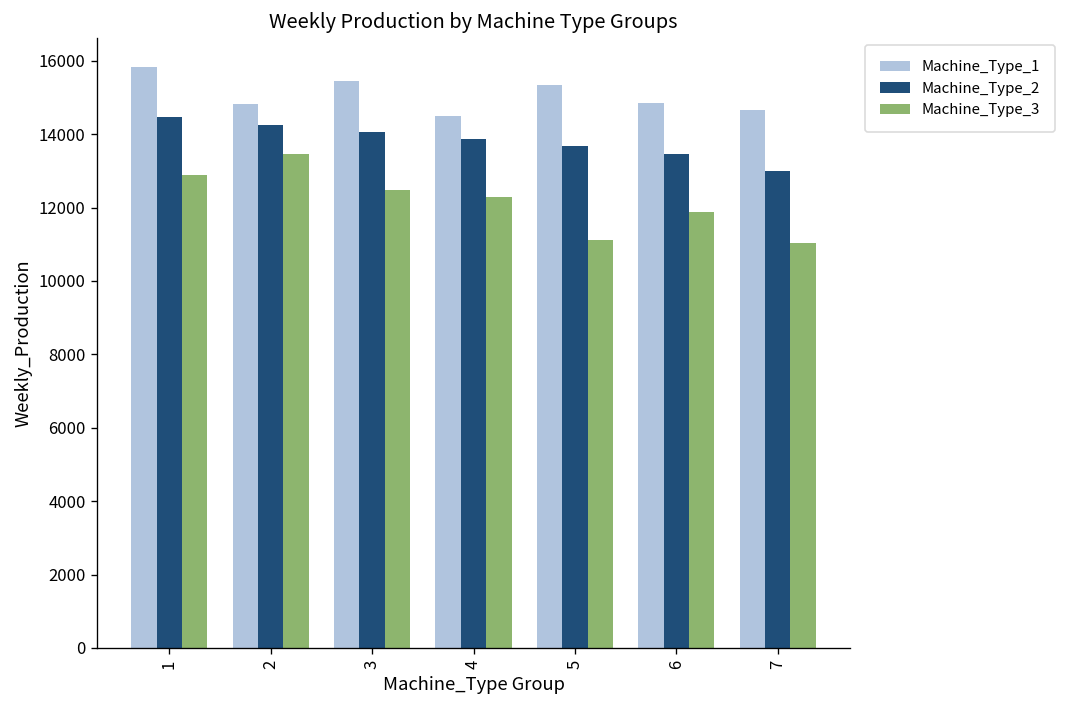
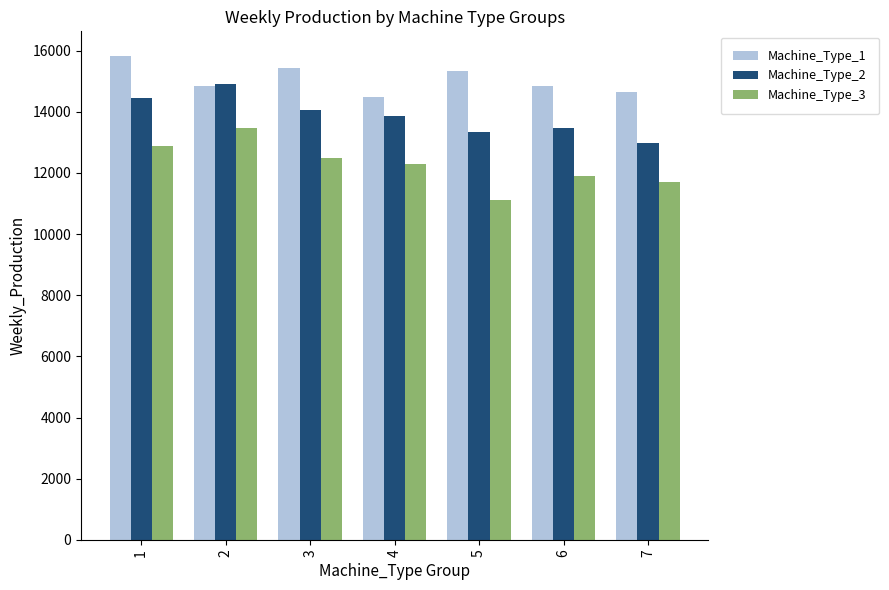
  {
    "Machine_Type_1": {
      "1": 15800,
      "2": 14800,
      "3": 15400,
      "4": 14500,
      "5": 15300,
      "6": 14900,
      "7": 14700
    },
    "Machine_Type_2": {
      "1": 14500,
-     "2": 14300,
+     "2": 14900,
      "3": 14100,
      "4": 13900,
-     "5": 13700,
+     "5": 13300,
      "6": 13500,
      "7": 13000
    },
    "Machine_Type_3": {
      "1": 12900,
      "2": 13500,
      "3": 12500,
      "4": 12300,
      "5": 11100,
      "6": 11900,
-     "7": 11000
+     "7": 11700
    }
  }
